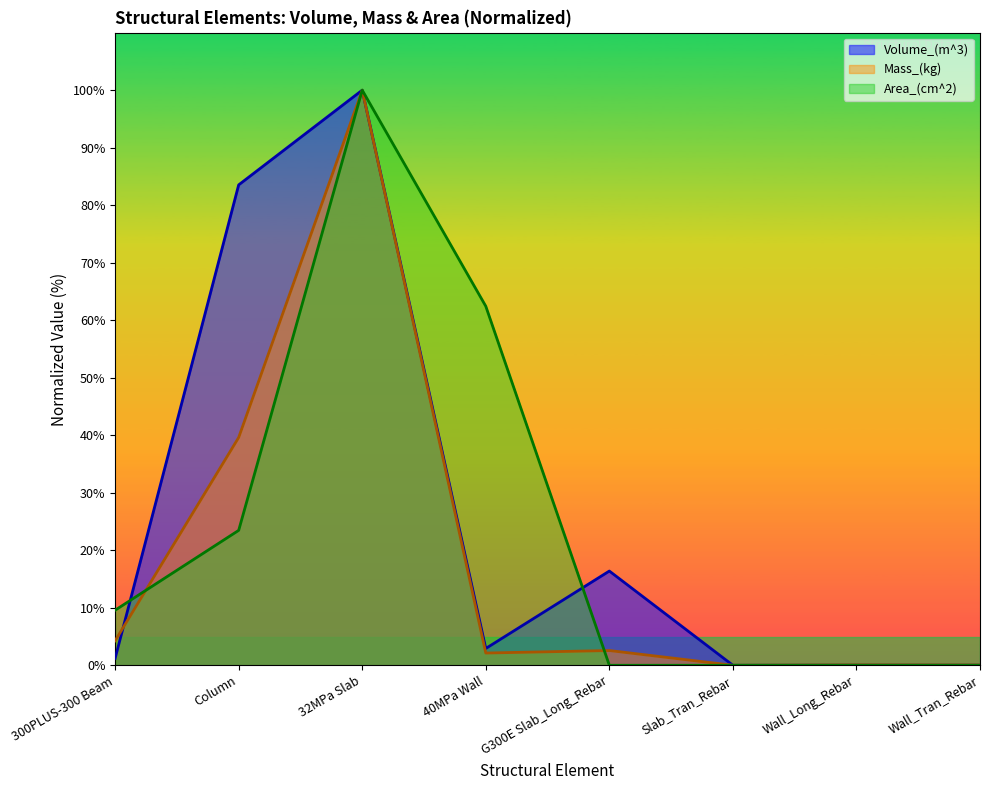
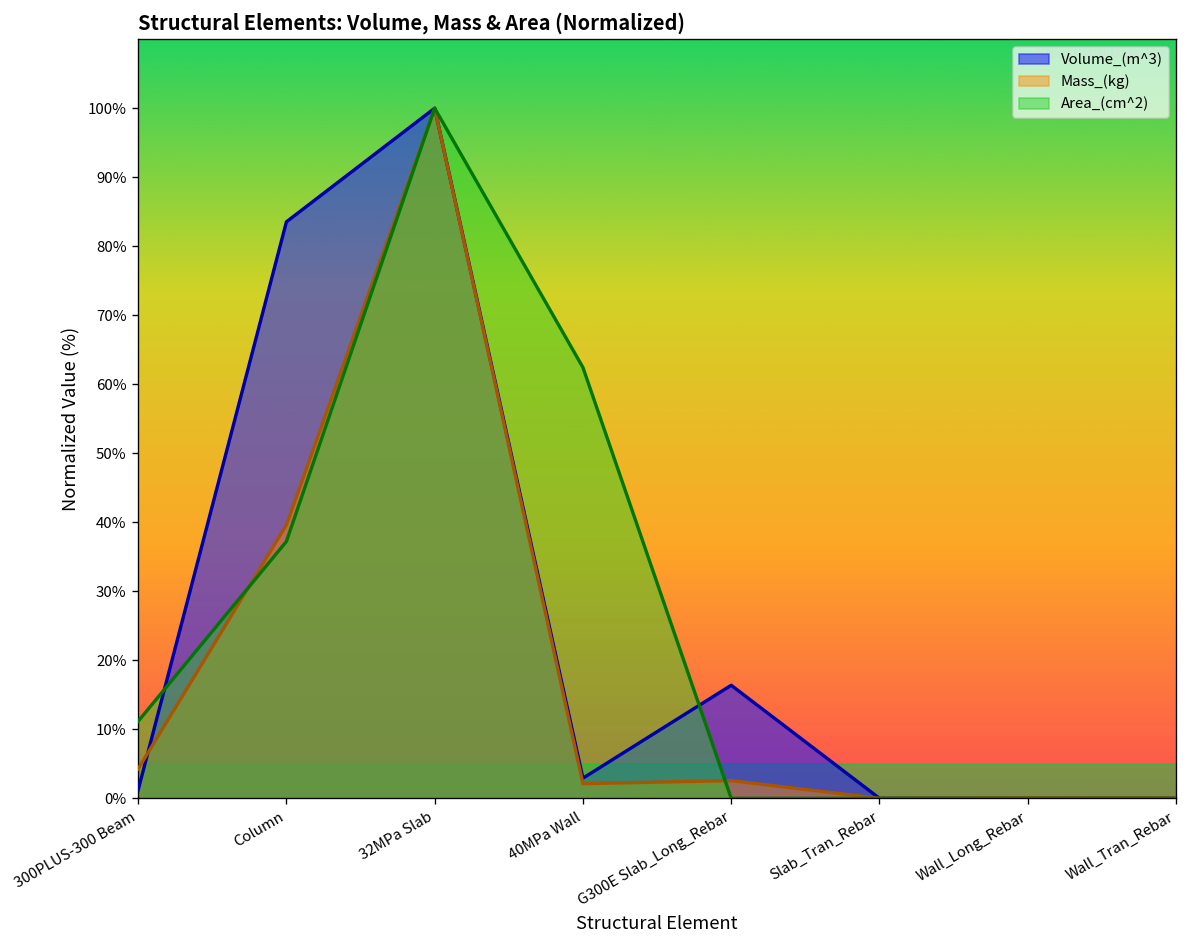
  {
    "Volume_(m^3)": {
      "Column": "84%",
      "G300E Slab_Long_Rebar": "16%"
    },
    "Mass_(kg)": {
      "Column": "40%"
    },
    "Area_(cm^2)": {
-     "300PLUS-300 Beam": "10%",
-     "Column": "23%",
+     "300PLUS-300 Beam": "11%",
+     "Column": "37%",
      "40MPa Wall": "62%"
    }
  }
